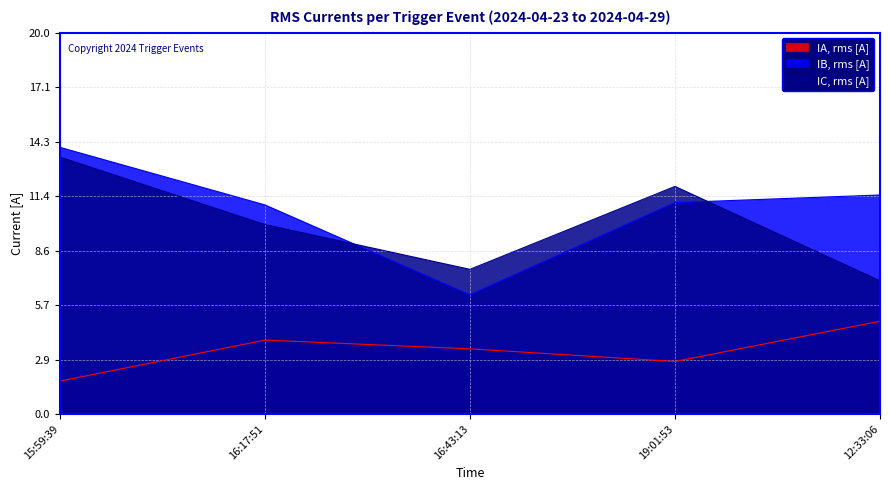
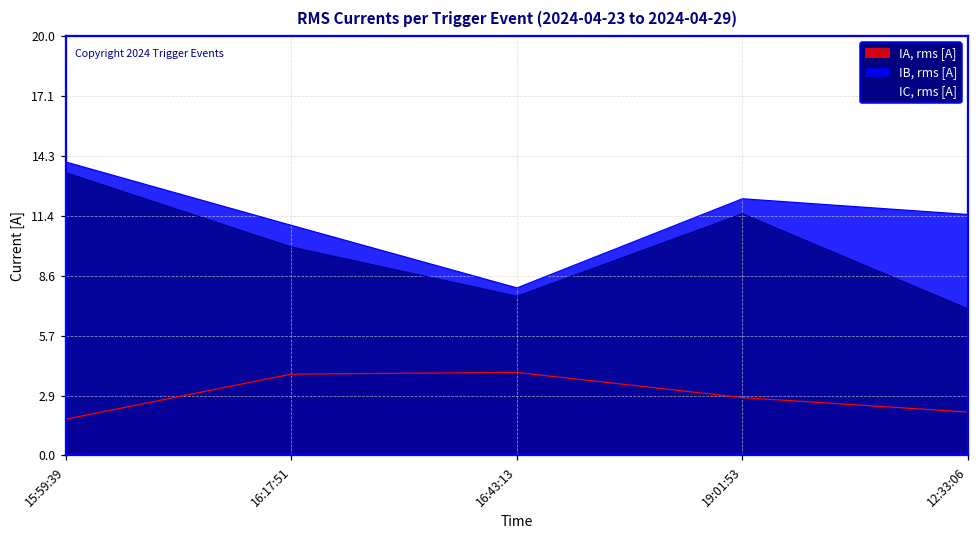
  {
    "IA, rms [A]": {
      "15:59:39": 1.7,
      "16:17:51": 3.9,
-     "16:43:13": 3.4,
+     "16:43:13": 4.0,
      "19:01:53": 2.8,
-     "12:33:06": 4.9
+     "12:33:06": 2.1
    },
    "IB, rms [A]": {
      "15:59:39": 14.0,
      "16:17:51": 11.0,
-     "16:43:13": 6.3,
-     "19:01:53": 11.1,
+     "16:43:13": 8.0,
+     "19:01:53": 12.2,
      "12:33:06": 11.5
    },
    "IC, rms [A]": {
      "15:59:39": 13.5,
      "16:17:51": 9.9,
      "16:43:13": 7.6,
-     "19:01:53": 11.9,
+     "19:01:53": 11.5,
      "12:33:06": 7.0
    }
  }
